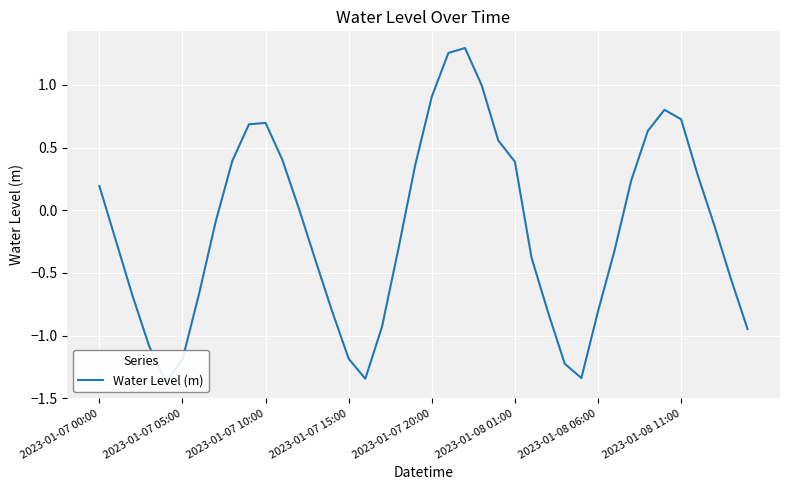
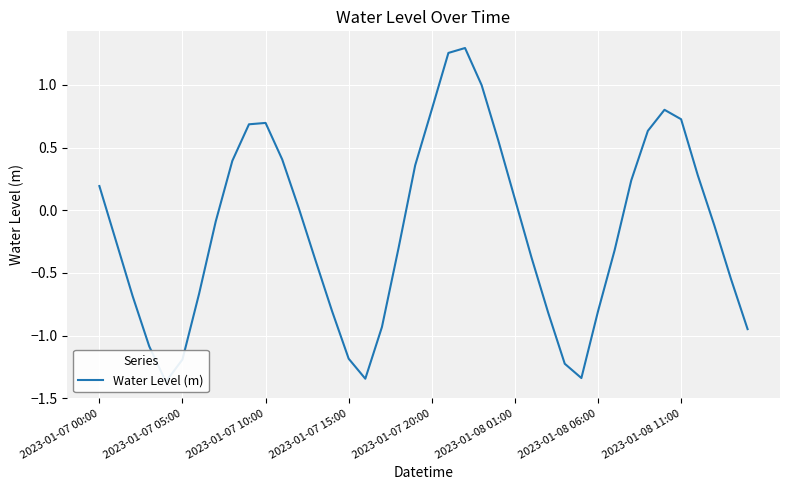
  {
    "2023-01-07 00:00": 0.19,
    "2023-01-07 10:00": 0.70,
    "2023-01-07 15:00": -1.18,
-   "2023-01-07 20:00": 0.91,
-   "2023-01-08 01:00": 0.39,
+   "2023-01-07 20:00": 0.80,
+   "2023-01-08 01:00": 0.09,
    "2023-01-08 06:00": -0.81,
    "2023-01-08 11:00": 0.73
  }
